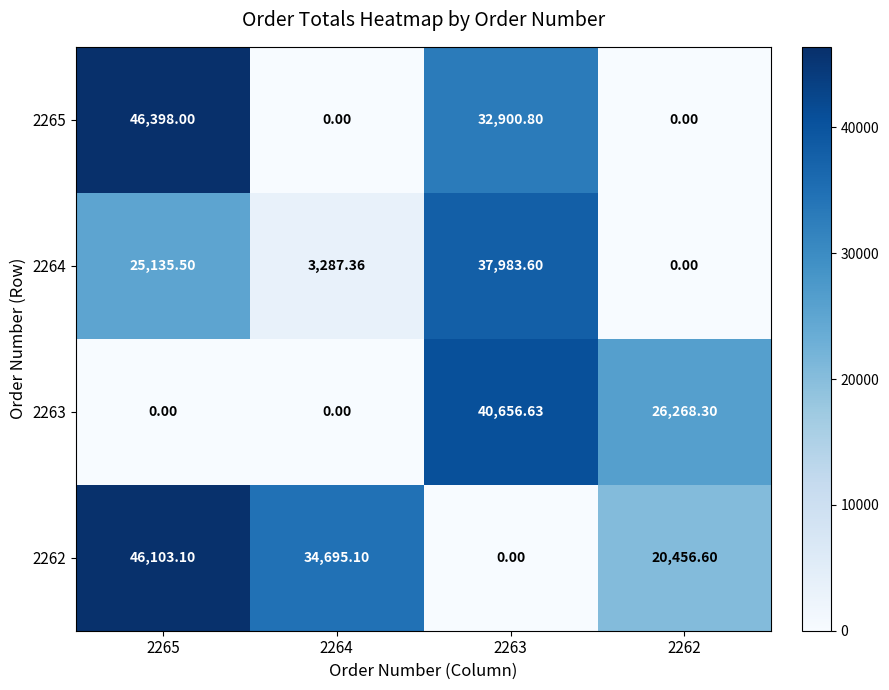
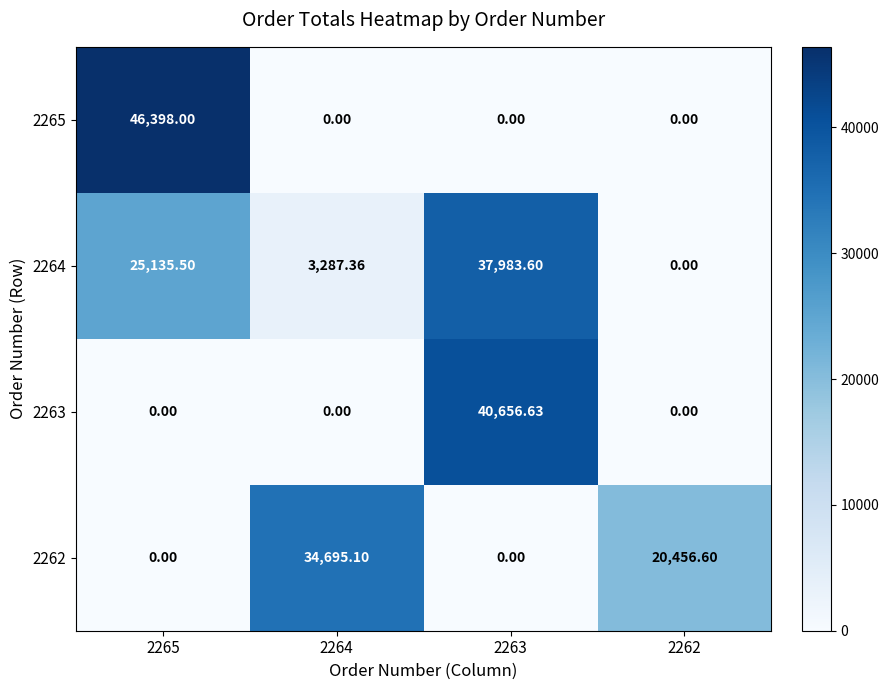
  {
    "2265": {
      "2265": "46,398.00",
      "2264": "0.00",
-     "2263": "32,900.80",
+     "2263": "0.00",
      "2262": "0.00"
    },
    "2264": {
      "2265": "25,135.50",
      "2264": "3,287.36",
      "2263": "37,983.60",
      "2262": "0.00"
    },
    "2263": {
      "2265": "0.00",
      "2264": "0.00",
      "2263": "40,656.63",
-     "2262": "26,268.30"
+     "2262": "0.00"
    },
    "2262": {
-     "2265": "46,103.10",
+     "2265": "0.00",
      "2264": "34,695.10",
      "2263": "0.00",
      "2262": "20,456.60"
    }
  }
